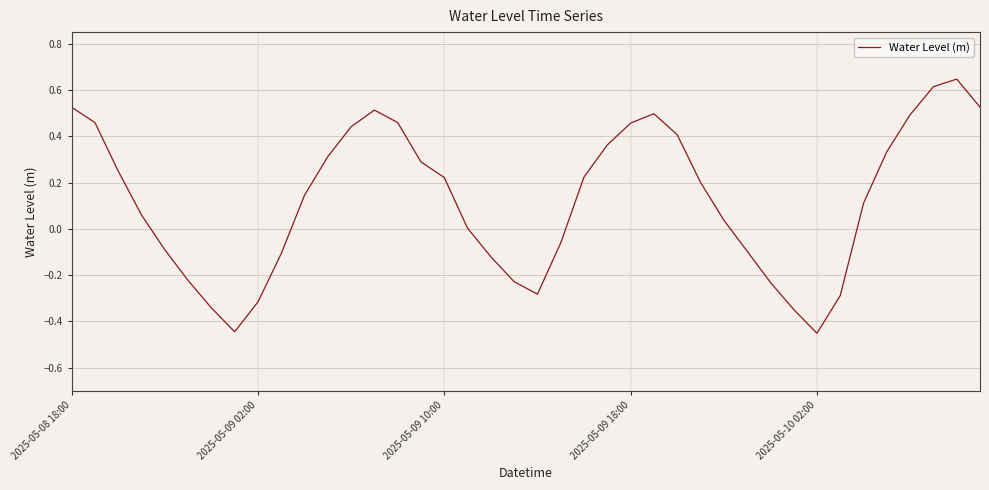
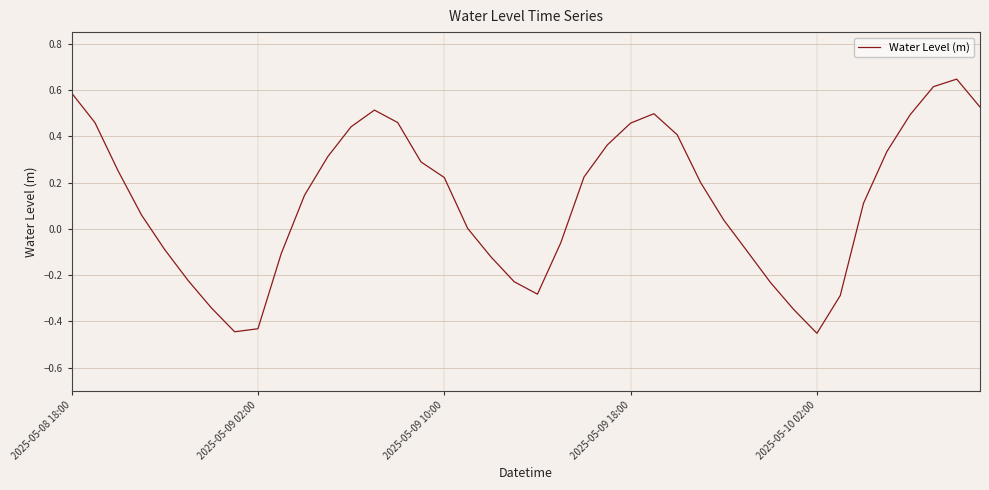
  {
-   "2025-05-08 18:00": 0.53,
-   "2025-05-09 02:00": -0.32,
+   "2025-05-08 18:00": 0.59,
+   "2025-05-09 02:00": -0.43,
    "2025-05-09 10:00": 0.22,
    "2025-05-09 18:00": 0.46,
    "2025-05-10 02:00": -0.45
  }
